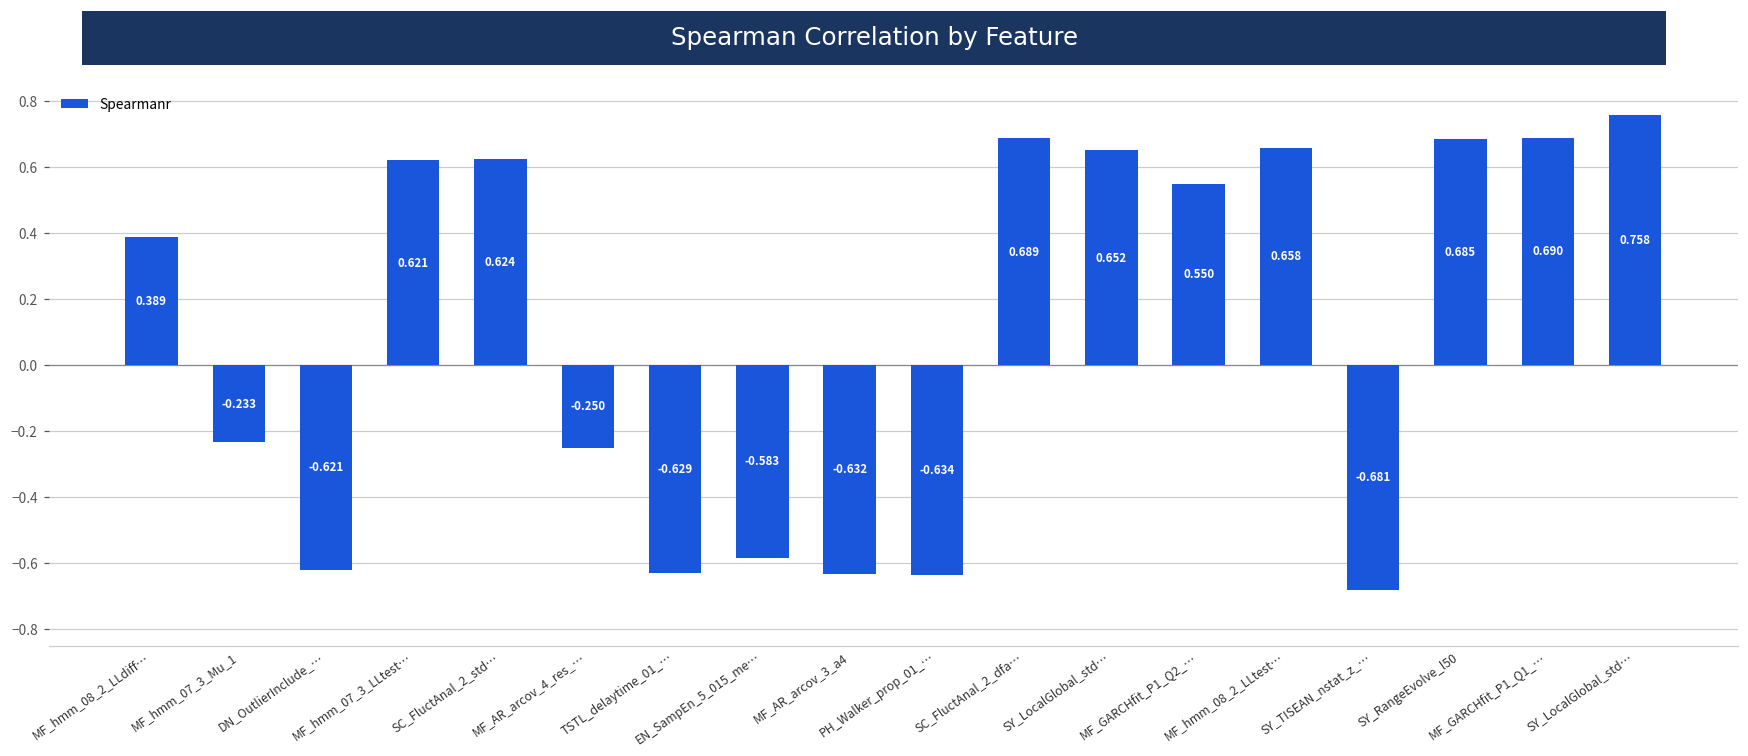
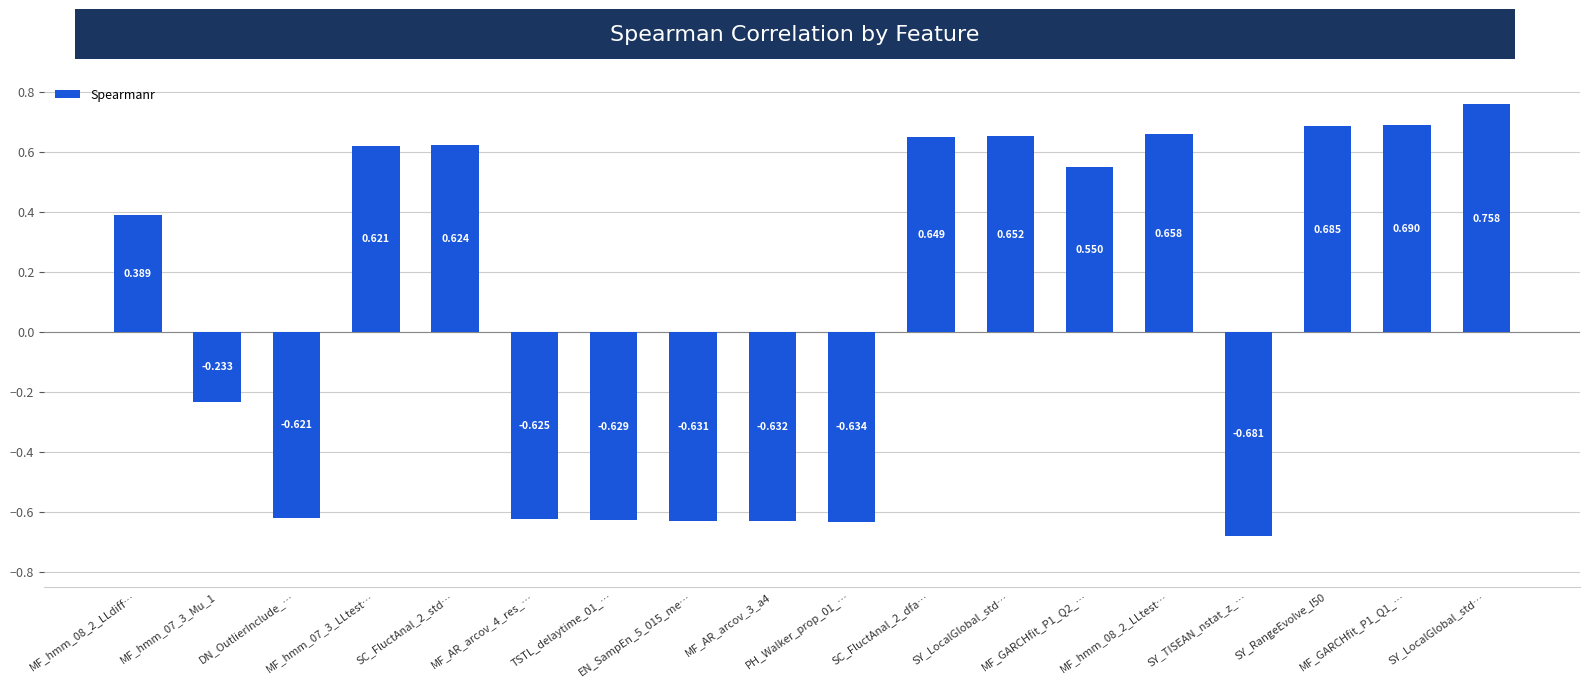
  {
    "MF_hmm_08_2_LLdiff…": 0.389,
    "MF_hmm_07_3_Mu_1": -0.233,
    "DN_OutlierInclude_…": -0.621,
    "MF_hmm_07_3_LLtest…": 0.621,
    "SC_FluctAnal_2_std…": 0.624,
-   "MF_AR_arcov_4_res_…": -0.250,
+   "MF_AR_arcov_4_res_…": -0.625,
    "TSTL_delaytime_01_…": -0.629,
-   "EN_SampEn_5_015_me…": -0.583,
+   "EN_SampEn_5_015_me…": -0.631,
    "MF_AR_arcov_3_a4": -0.632,
    "PH_Walker_prop_01_…": -0.634,
-   "SC_FluctAnal_2_dfa…": 0.689,
+   "SC_FluctAnal_2_dfa…": 0.649,
    "MF_GARCHfit_P1_Q2_…": 0.550,
    "MF_hmm_08_2_LLtest…": 0.658,
    "SY_TISEAN_nstat_z_…": -0.681,
    "SY_RangeEvolve_l50": 0.685,
    "MF_GARCHfit_P1_Q1_…": 0.690
  }
